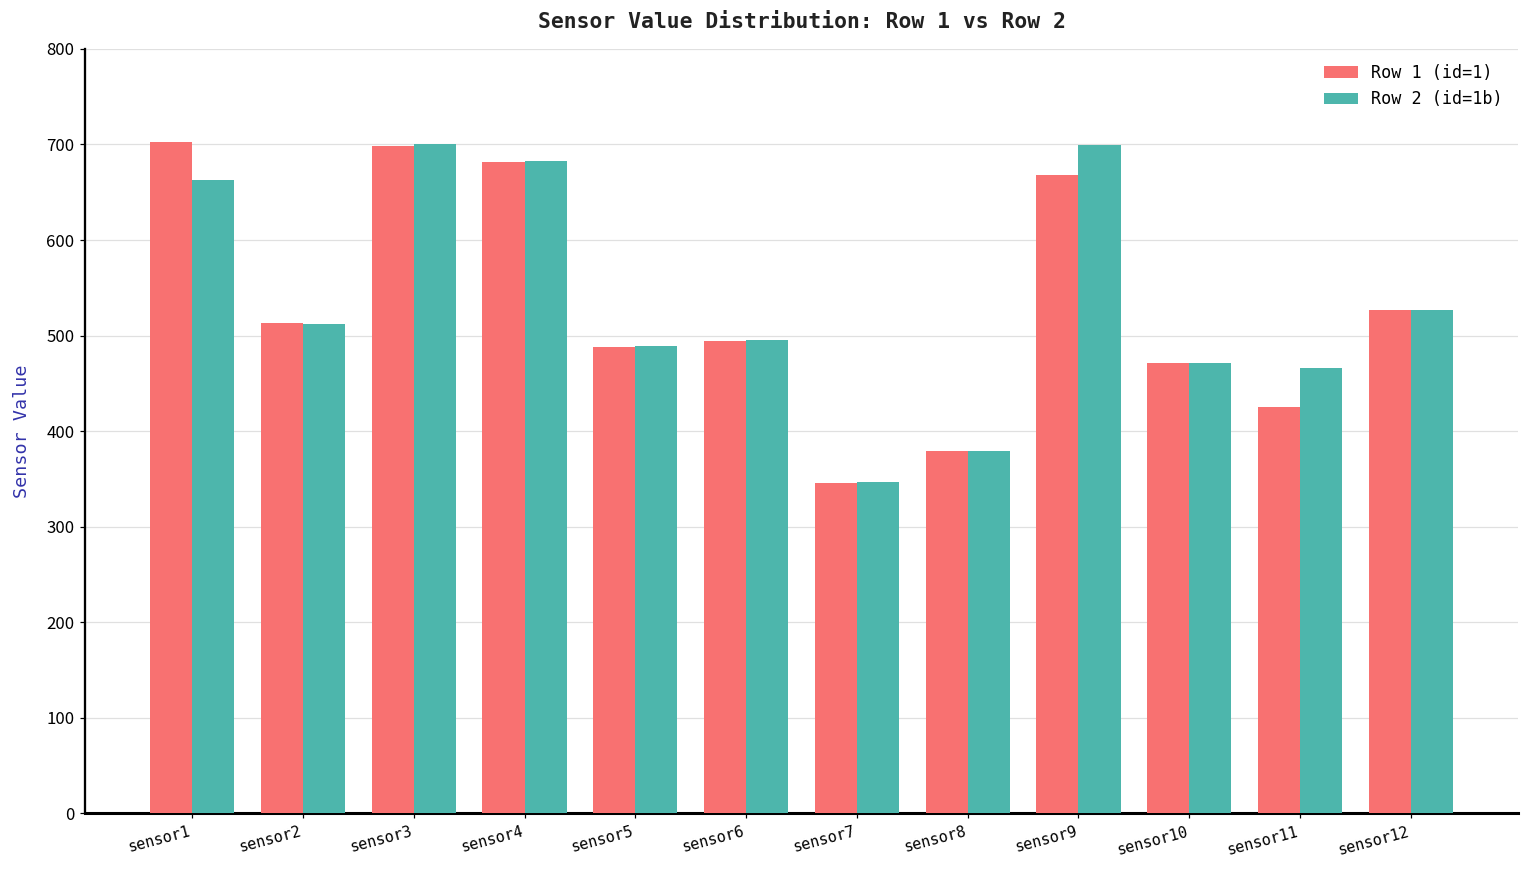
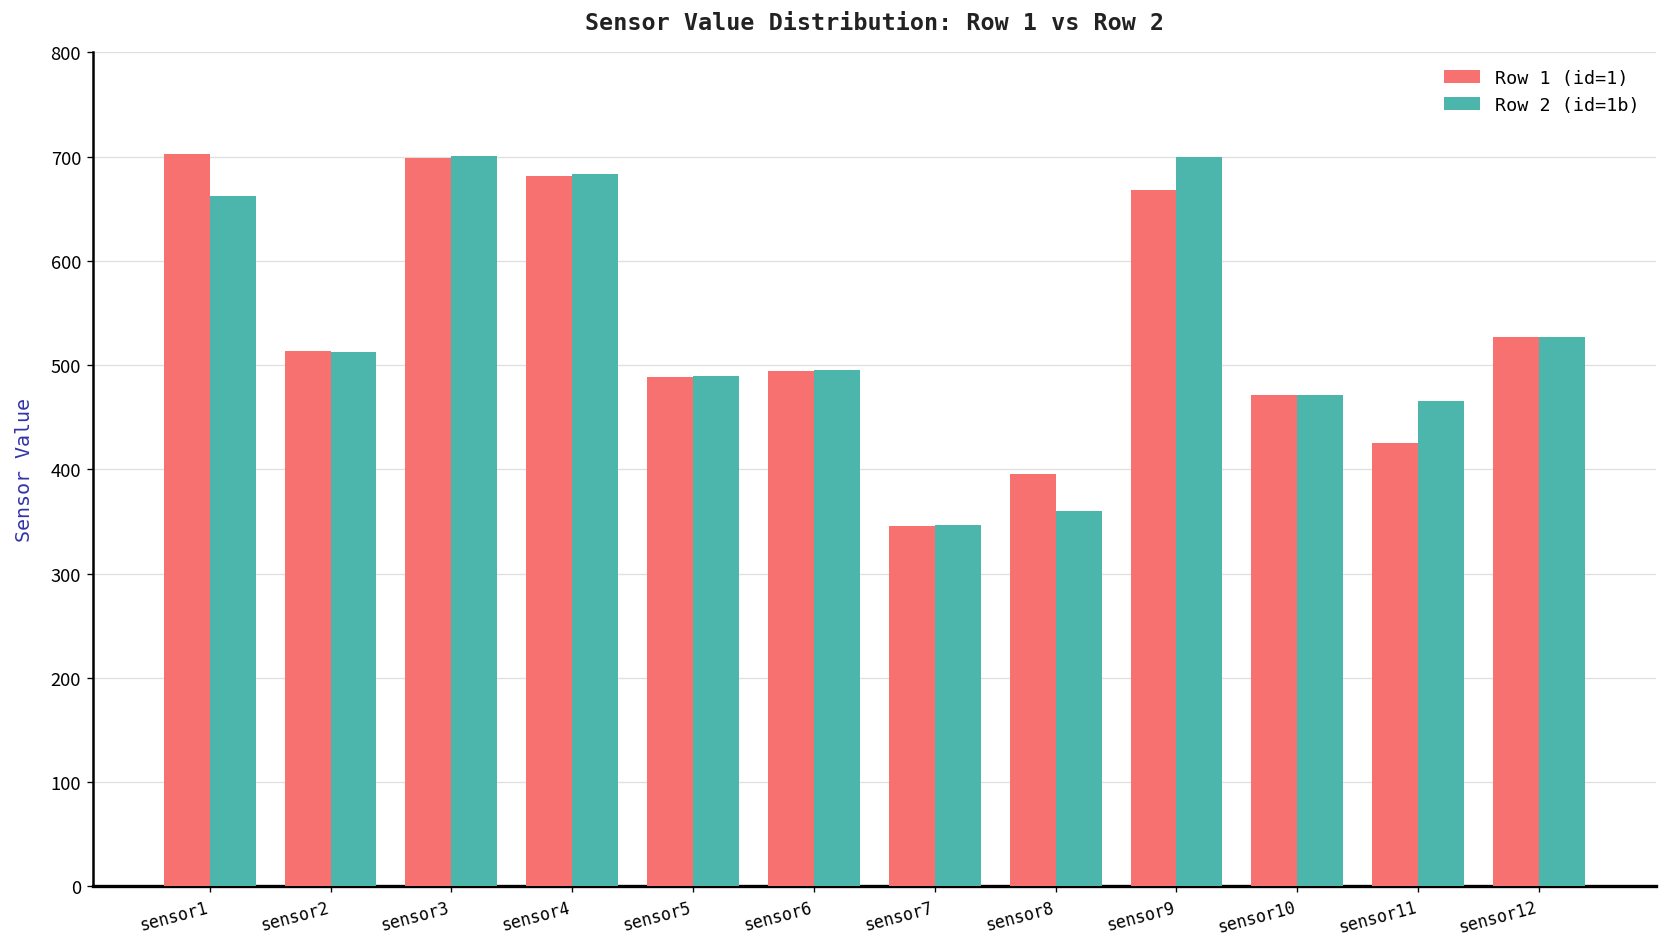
  {
    "Row 1 (id=1)": {
      "sensor1": 700,
      "sensor2": 510,
      "sensor3": 700,
      "sensor4": 680,
      "sensor5": 490,
      "sensor6": 490,
      "sensor7": 350,
-     "sensor8": 380,
+     "sensor8": 400,
      "sensor9": 670,
      "sensor10": 470,
      "sensor11": 430,
      "sensor12": 530
    },
    "Row 2 (id=1b)": {
      "sensor1": 660,
      "sensor2": 510,
      "sensor3": 700,
      "sensor4": 680,
      "sensor5": 490,
      "sensor6": 500,
      "sensor7": 350,
-     "sensor8": 380,
+     "sensor8": 360,
      "sensor9": 700,
      "sensor10": 470,
      "sensor11": 470,
      "sensor12": 530
    }
  }
